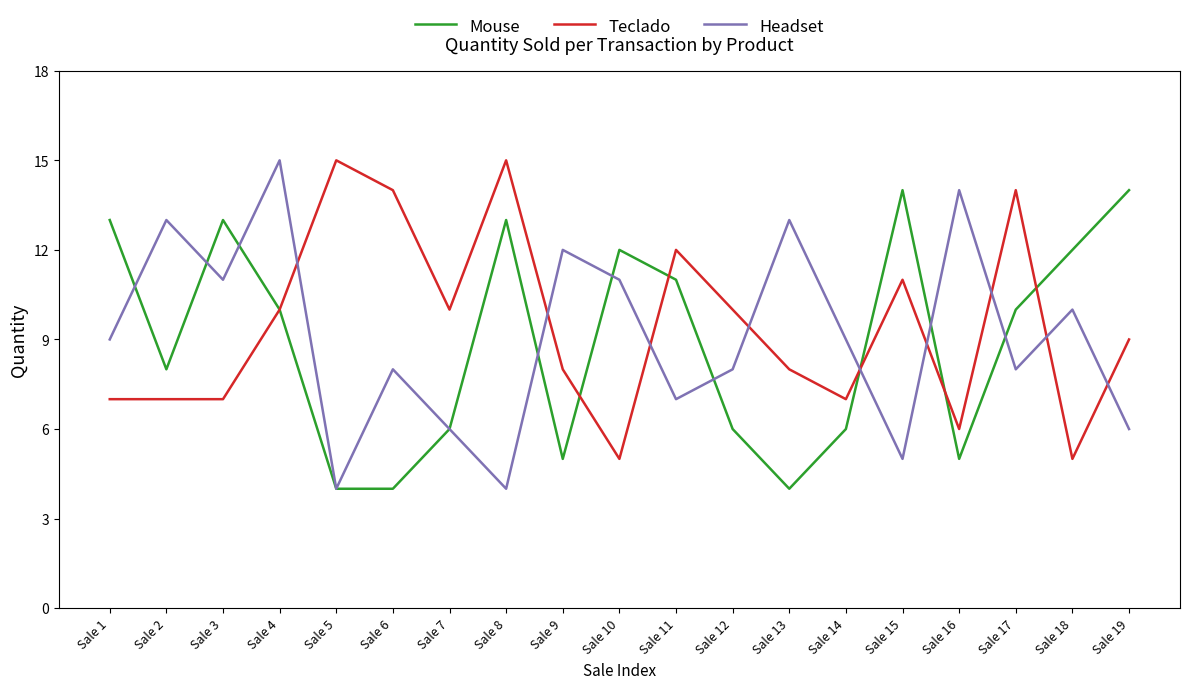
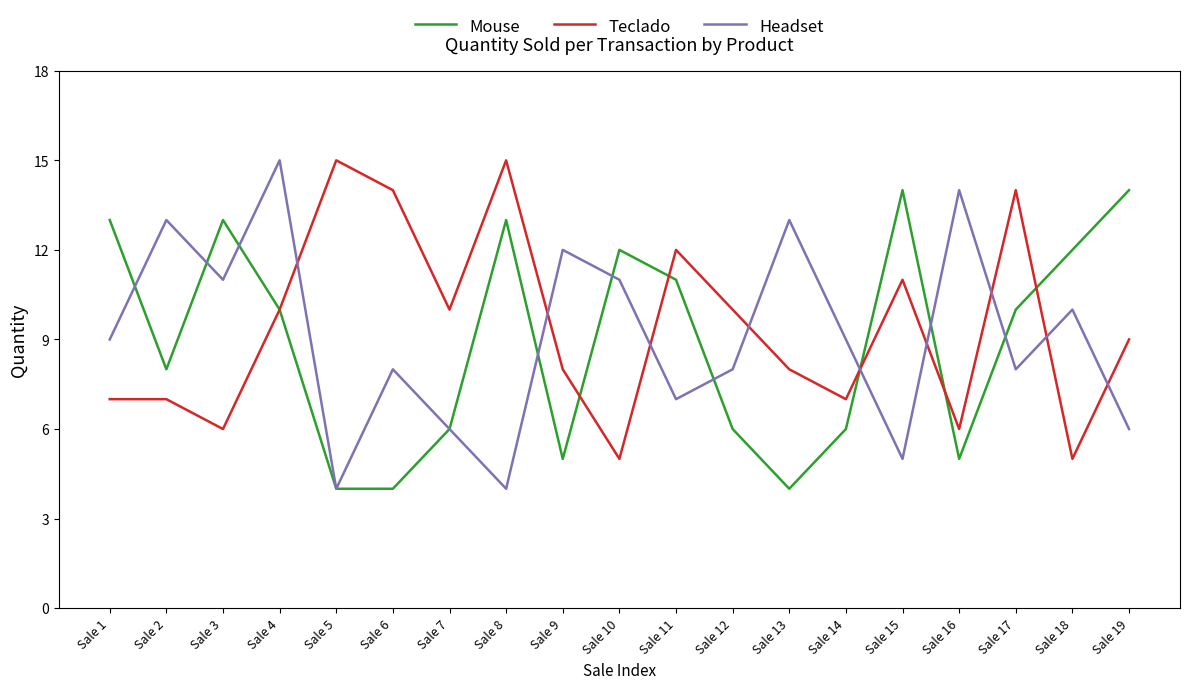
  {
    "Mouse": {
      "Sale 1": 13,
      "Sale 2": 8,
      "Sale 3": 13,
      "Sale 6": 4,
      "Sale 8": 13,
      "Sale 9": 5,
      "Sale 10": 12,
      "Sale 11": 11,
      "Sale 12": 6,
      "Sale 13": 4,
      "Sale 14": 6,
      "Sale 15": 14,
      "Sale 16": 5,
      "Sale 17": 10,
      "Sale 18": 12,
      "Sale 19": 14
    },
    "Teclado": {
      "Sale 1": 7,
      "Sale 2": 7,
-     "Sale 3": 7,
+     "Sale 3": 6,
      "Sale 5": 15,
      "Sale 6": 14,
      "Sale 7": 10,
      "Sale 8": 15,
      "Sale 9": 8,
      "Sale 10": 5,
      "Sale 11": 12,
      "Sale 12": 10,
      "Sale 13": 8,
      "Sale 14": 7,
      "Sale 15": 11,
      "Sale 16": 6,
      "Sale 17": 14,
      "Sale 18": 5,
      "Sale 19": 9
    },
    "Headset": {
      "Sale 1": 9,
      "Sale 2": 13,
      "Sale 3": 11,
      "Sale 4": 15,
      "Sale 6": 8,
      "Sale 8": 4,
      "Sale 9": 12,
      "Sale 10": 11,
      "Sale 11": 7,
      "Sale 12": 8,
      "Sale 13": 13,
      "Sale 14": 9,
      "Sale 15": 5,
      "Sale 16": 14,
      "Sale 17": 8,
      "Sale 18": 10,
      "Sale 19": 6
    }
  }
